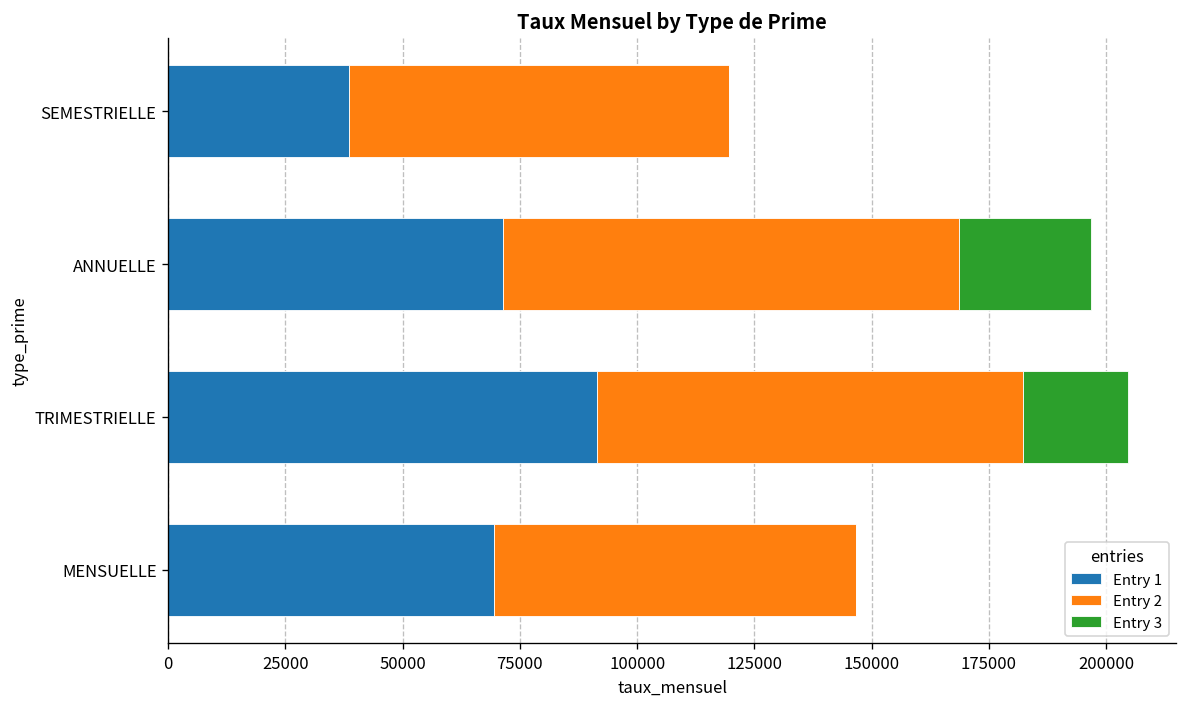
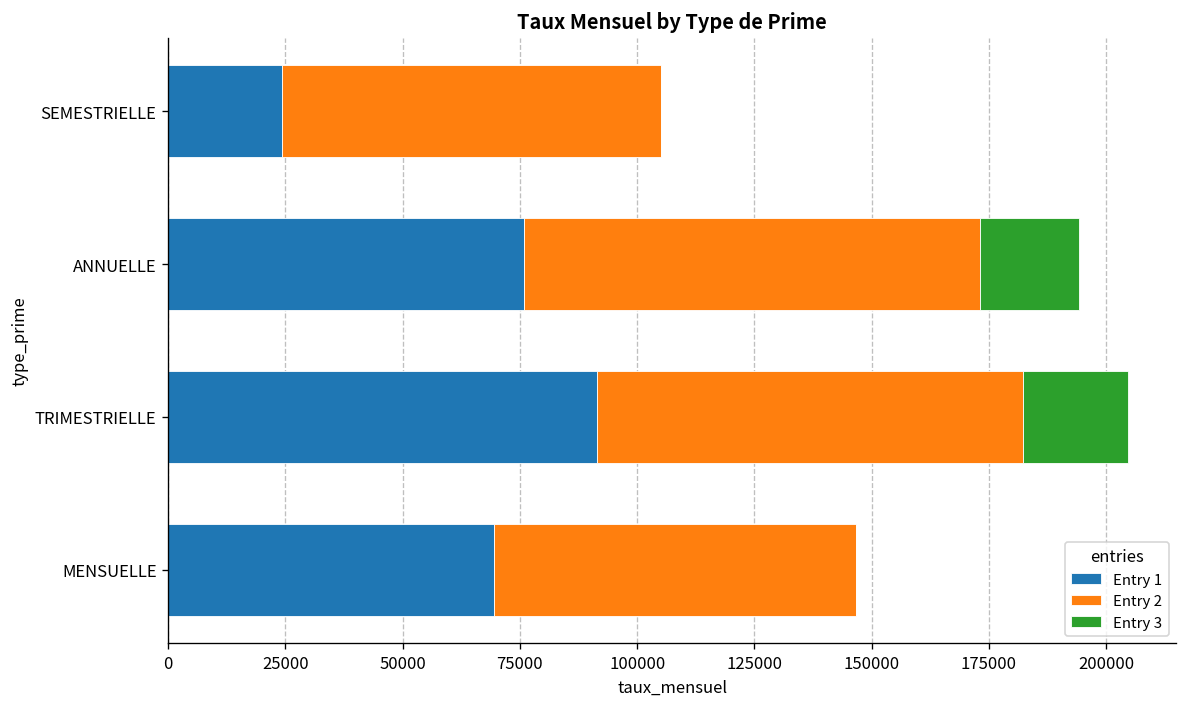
  {
    "Entry 1": {
-     "SEMESTRIELLE": 39000,
-     "ANNUELLE": 71000,
+     "SEMESTRIELLE": 24000,
+     "ANNUELLE": 76000,
      "TRIMESTRIELLE": 91000,
      "MENSUELLE": 69000
    },
    "Entry 2": {
      "SEMESTRIELLE": 81000,
      "ANNUELLE": 97000,
      "TRIMESTRIELLE": 91000,
      "MENSUELLE": 77000
    },
    "Entry 3": {
      "SEMESTRIELLE": 0,
-     "ANNUELLE": 28000,
+     "ANNUELLE": 21000,
      "TRIMESTRIELLE": 22000,
      "MENSUELLE": 0
    }
  }
